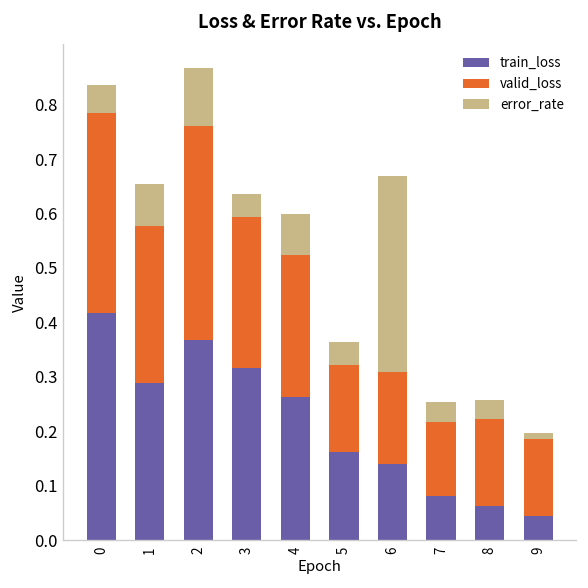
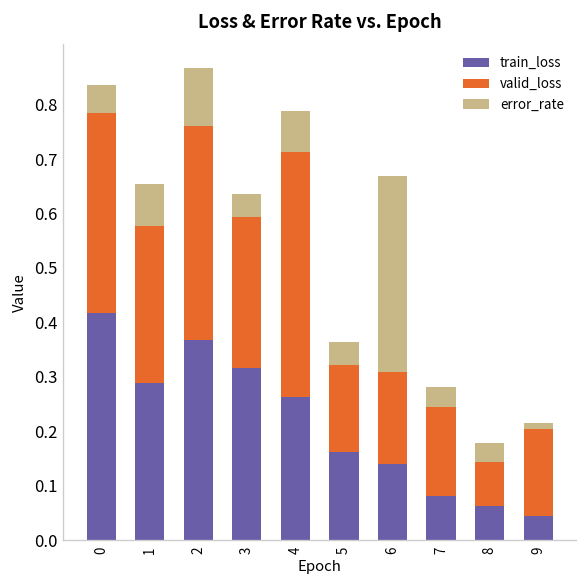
  {
    "train_loss": {
      "0": 0.42,
      "1": 0.29,
      "2": 0.37,
      "3": 0.32,
      "4": 0.26,
      "5": 0.16,
      "6": 0.14,
      "7": 0.08,
      "8": 0.06,
      "9": 0.05
    },
    "valid_loss": {
      "0": 0.37,
      "1": 0.29,
      "2": 0.39,
      "3": 0.28,
-     "4": 0.26,
+     "4": 0.45,
      "5": 0.16,
      "6": 0.17,
-     "7": 0.14,
-     "8": 0.16,
-     "9": 0.14
+     "7": 0.16,
+     "8": 0.08,
+     "9": 0.16
    },
    "error_rate": {
      "0": 0.05,
      "1": 0.08,
      "2": 0.11,
      "3": 0.04,
      "4": 0.07,
      "5": 0.04,
      "6": 0.36,
      "7": 0.04,
      "8": 0.03,
      "9": 0.01
    }
  }
